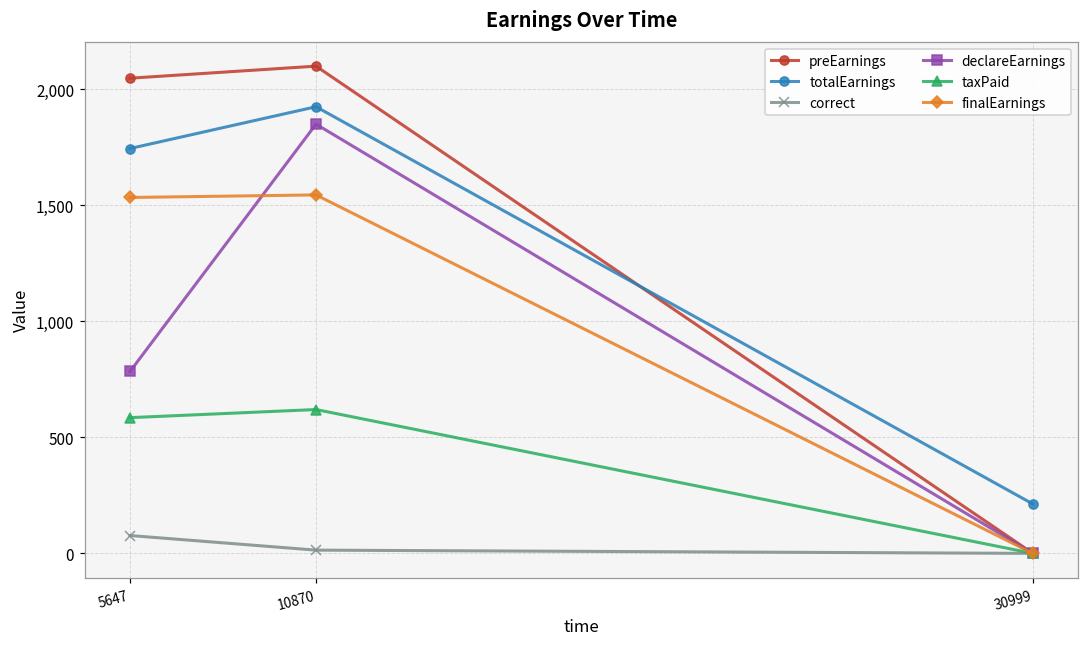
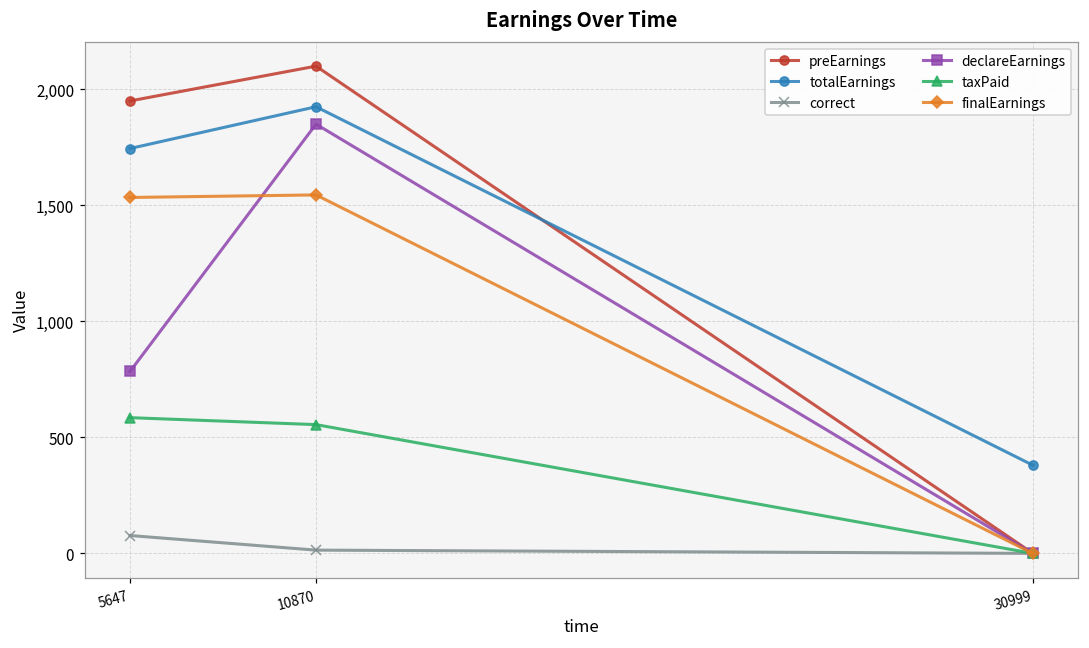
  {
    "preEarnings": {
-     "5647": "2,050",
+     "5647": "1,950",
      "10870": "2,100"
    },
    "totalEarnings": {
      "5647": "1,750",
      "10870": "1,930",
-     "30999": "210"
+     "30999": "380"
    },
    "correct": {
      "5647": "80",
      "10870": "10"
    },
    "declareEarnings": {
      "5647": "780",
      "10870": "1,850"
    },
    "taxPaid": {
      "5647": "590",
-     "10870": "620"
+     "10870": "560"
    },
    "finalEarnings": {
      "5647": "1,530",
      "10870": "1,550"
    }
  }
